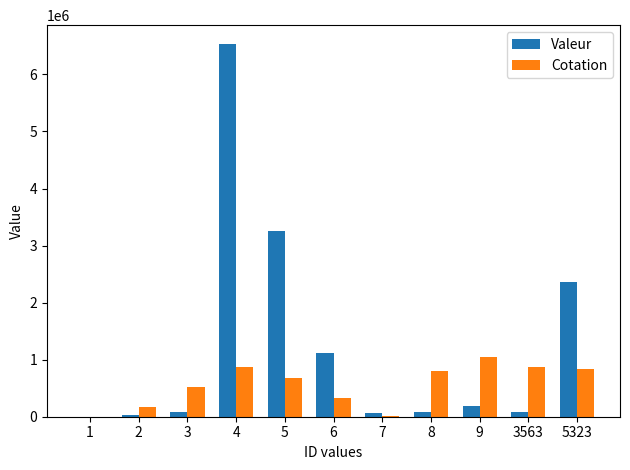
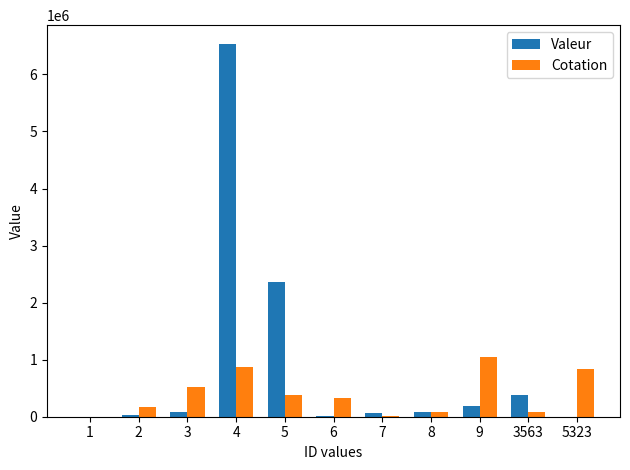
  {
    "Valeur": {
      "3": 100000,
      "4": 6500000,
-     "5": 3300000,
-     "6": 1100000,
+     "5": 2400000,
+     "6": 0,
      "7": 100000,
      "8": 100000,
      "9": 200000,
-     "3563": 100000,
-     "5323": 2400000
+     "3563": 400000,
+     "5323": 0
    },
    "Cotation": {
      "2": 200000,
      "3": 500000,
      "4": 900000,
-     "5": 700000,
+     "5": 400000,
      "6": 300000,
-     "8": 800000,
+     "8": 100000,
      "9": 1000000,
-     "3563": 900000,
+     "3563": 100000,
      "5323": 800000
    }
  }
